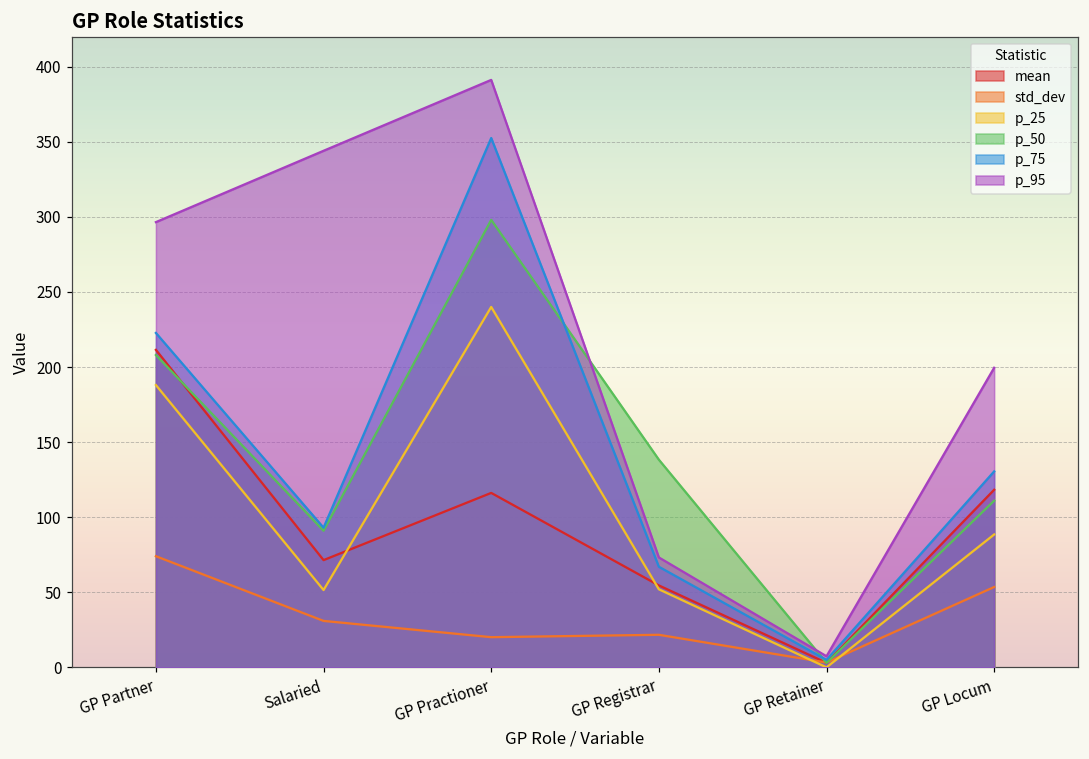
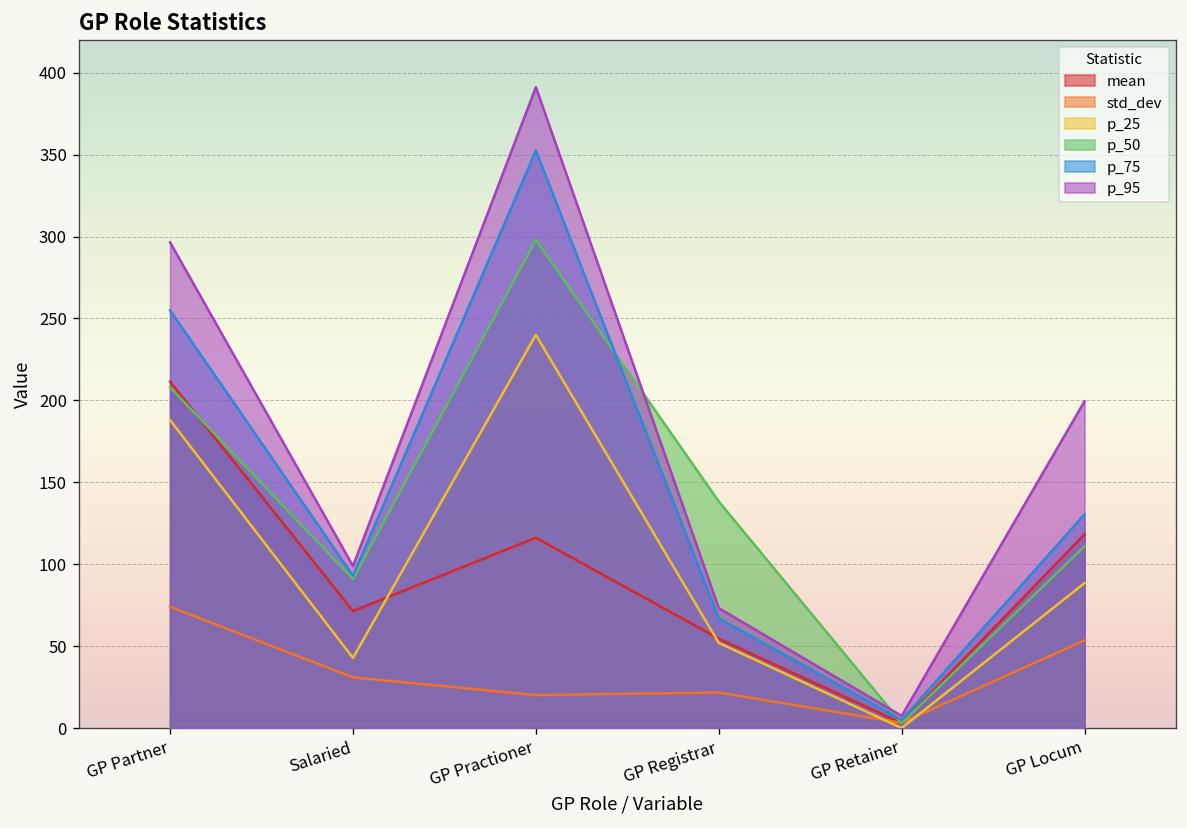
  {
    "mean": {
      "GP Partner": 211,
      "Salaried": 71,
      "GP Practioner": 116,
      "GP Registrar": 55,
      "GP Locum": 118
    },
    "std_dev": {
      "GP Partner": 74,
      "Salaried": 31,
      "GP Practioner": 20,
      "GP Registrar": 22,
      "GP Locum": 54
    },
    "p_25": {
      "GP Partner": 188,
-     "Salaried": 52,
+     "Salaried": 43,
      "GP Practioner": 240,
      "GP Registrar": 52,
      "GP Retainer": 0,
      "GP Locum": 89
    },
    "p_50": {
      "GP Partner": 208,
      "Salaried": 91,
      "GP Practioner": 298,
      "GP Registrar": 138,
      "GP Locum": 111
    },
    "p_75": {
-     "GP Partner": 223,
+     "GP Partner": 255,
      "Salaried": 93,
      "GP Practioner": 353,
      "GP Registrar": 67,
      "GP Locum": 131
    },
    "p_95": {
      "GP Partner": 297,
-     "Salaried": 344,
+     "Salaried": 99,
      "GP Practioner": 391,
      "GP Registrar": 73,
      "GP Retainer": 7,
      "GP Locum": 200
    }
  }
